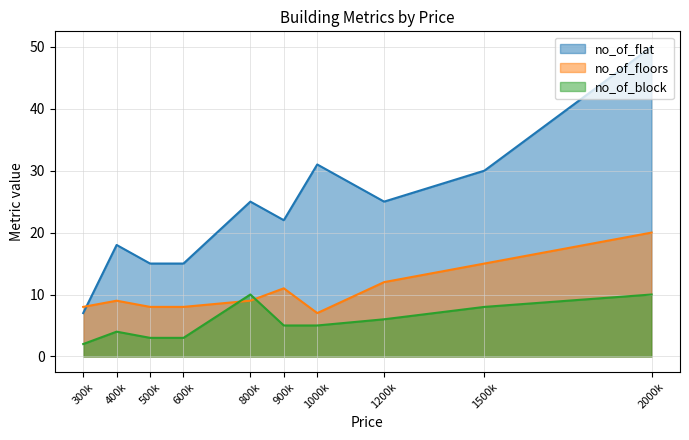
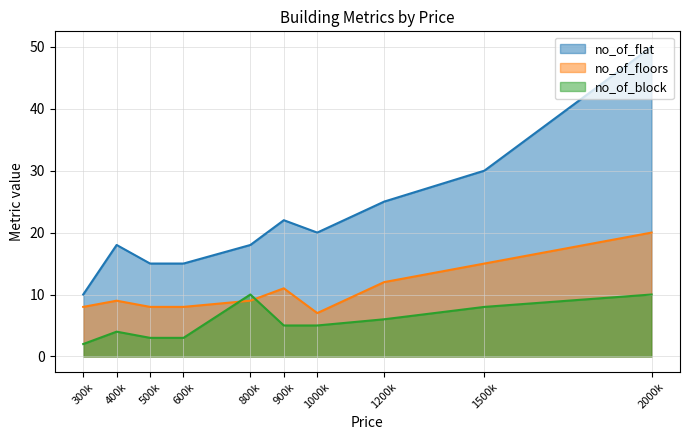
  {
    "no_of_flat": {
-     "300k": 7,
+     "300k": 10,
      "400k": 18,
      "500k": 15,
      "600k": 15,
-     "800k": 25,
+     "800k": 18,
      "900k": 22,
-     "1000k": 31,
+     "1000k": 20,
      "1200k": 25,
      "1500k": 30
    },
    "no_of_floors": {
      "300k": 8,
      "400k": 9,
      "500k": 8,
      "600k": 8,
      "800k": 9,
      "900k": 11,
      "1000k": 7,
      "1200k": 12,
      "1500k": 15,
      "2000k": 20
    },
    "no_of_block": {
      "300k": 2,
      "400k": 4,
      "500k": 3,
      "600k": 3,
      "800k": 10,
      "900k": 5,
      "1000k": 5,
      "1200k": 6,
      "1500k": 8,
      "2000k": 10
    }
  }
